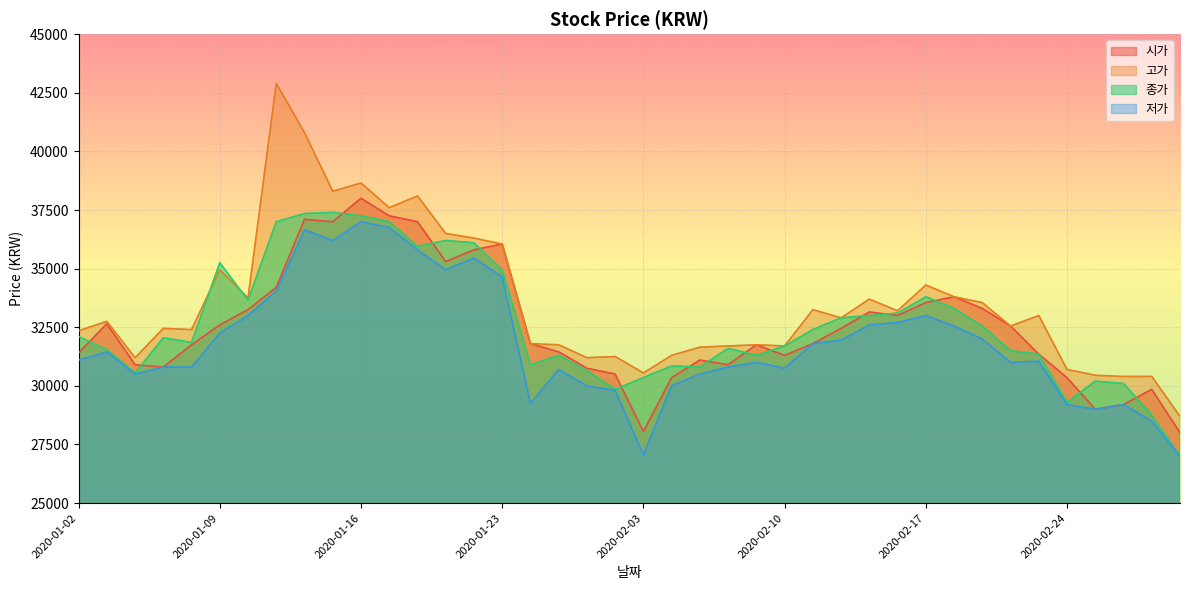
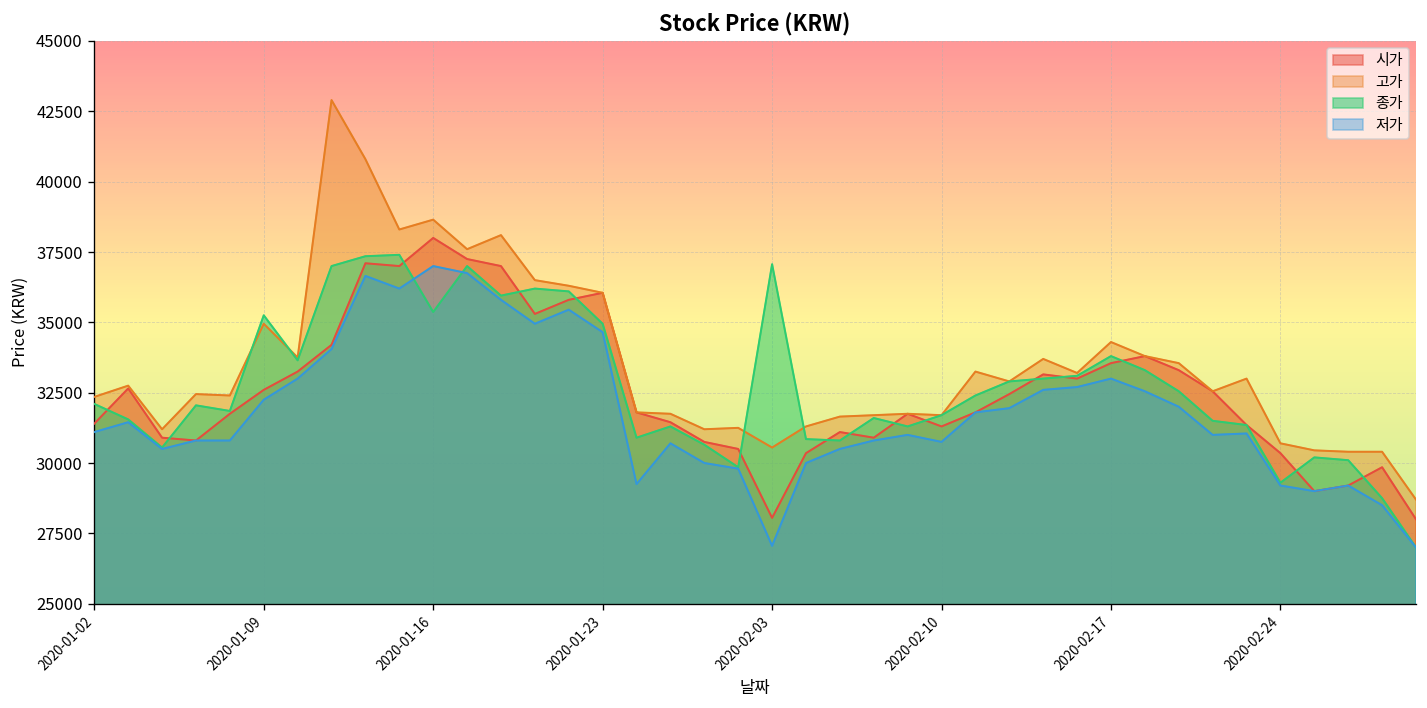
  {
    "종가": {
      "2020-01-02": 32100,
      "2020-01-09": 35300,
-     "2020-01-16": 37300,
+     "2020-01-16": 35400,
      "2020-01-23": 35000,
-     "2020-02-03": 30400,
+     "2020-02-03": 37100,
      "2020-02-17": 33800
    },
    "저가": {
      "2020-01-02": 31100,
      "2020-01-09": 32300,
      "2020-01-16": 37000,
      "2020-01-23": 34700,
      "2020-02-03": 27100,
      "2020-02-10": 30800,
      "2020-02-17": 33000
    }
  }
